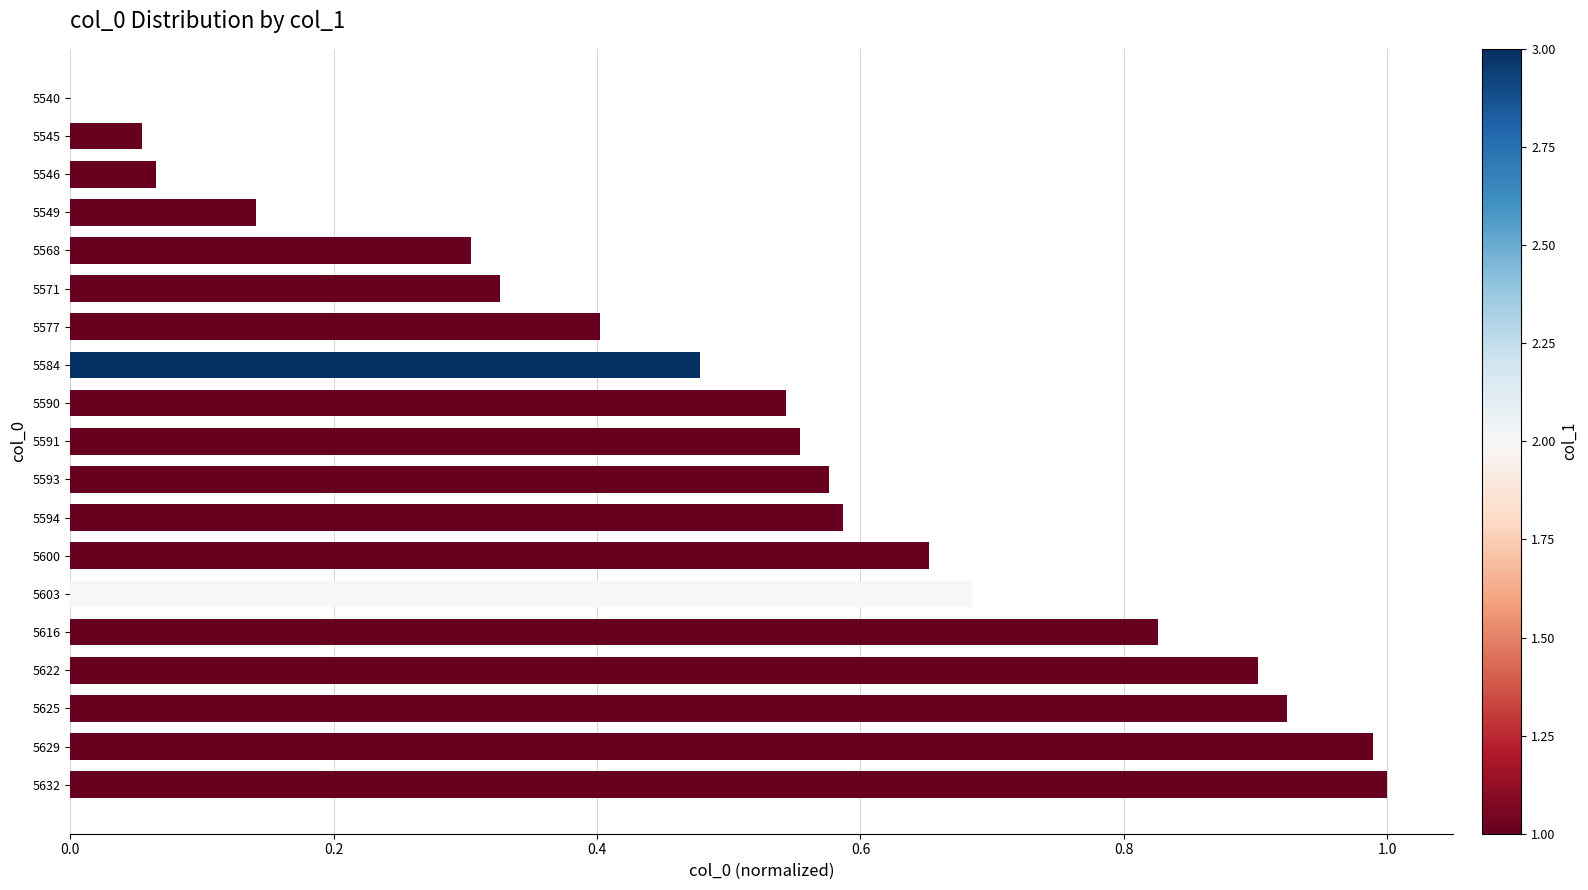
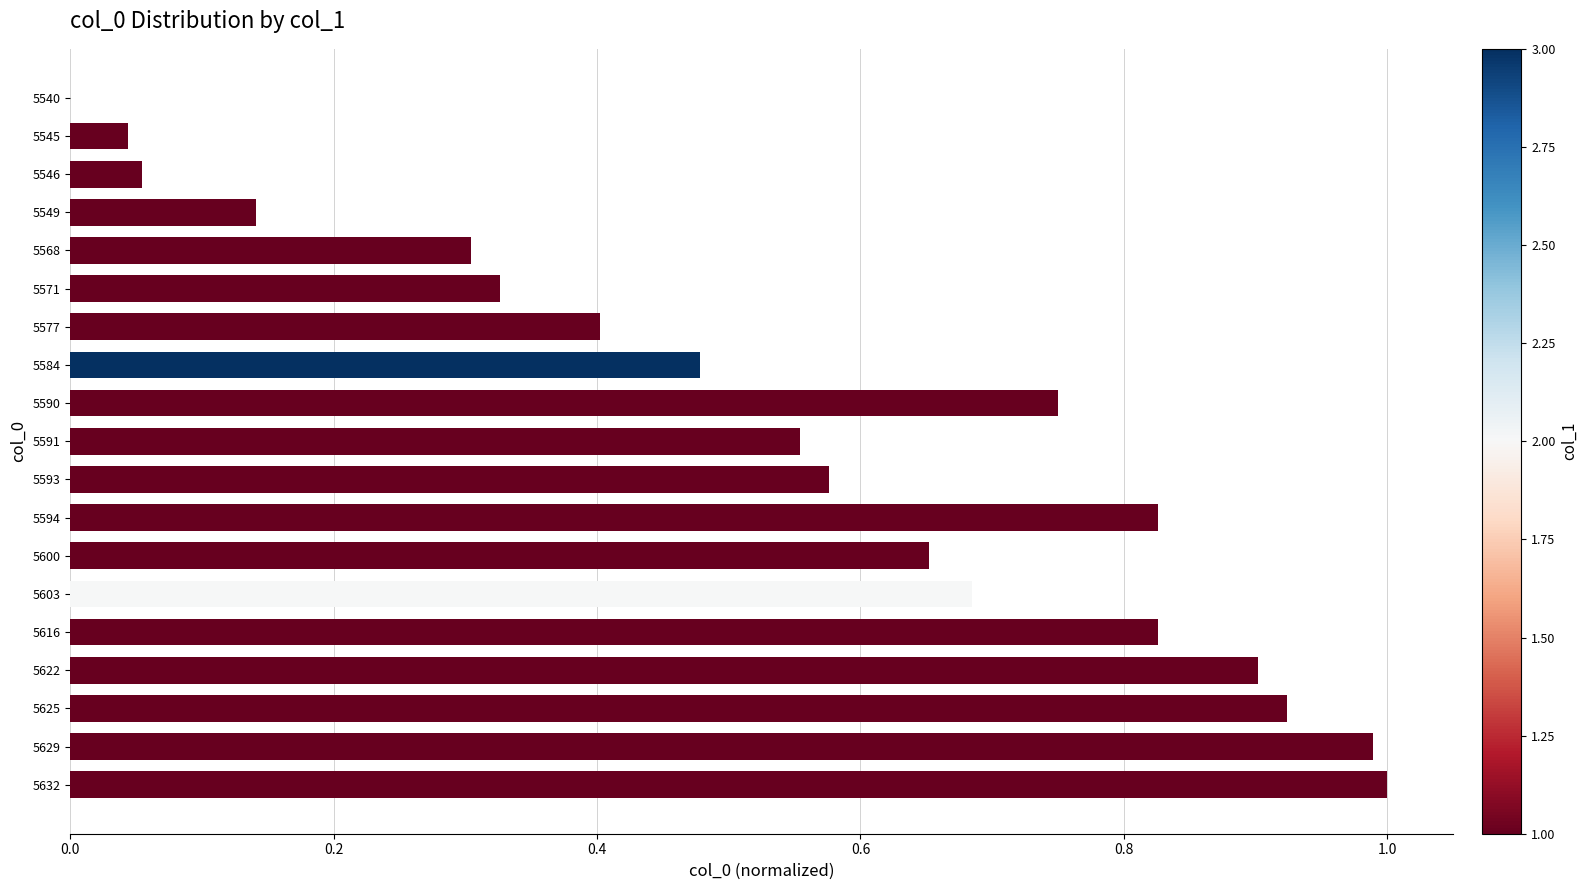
  {
    "5540": 0.000,
-   "5545": 0.054,
-   "5546": 0.065,
+   "5545": 0.043,
+   "5546": 0.054,
    "5549": 0.141,
    "5568": 0.304,
    "5571": 0.326,
    "5577": 0.402,
    "5584": 0.478,
-   "5590": 0.543,
+   "5590": 0.750,
    "5591": 0.554,
    "5593": 0.576,
-   "5594": 0.587,
+   "5594": 0.826,
    "5600": 0.652,
    "5603": 0.685,
    "5616": 0.826,
    "5622": 0.902,
    "5625": 0.924,
    "5629": 0.989,
    "5632": 1.000
  }
